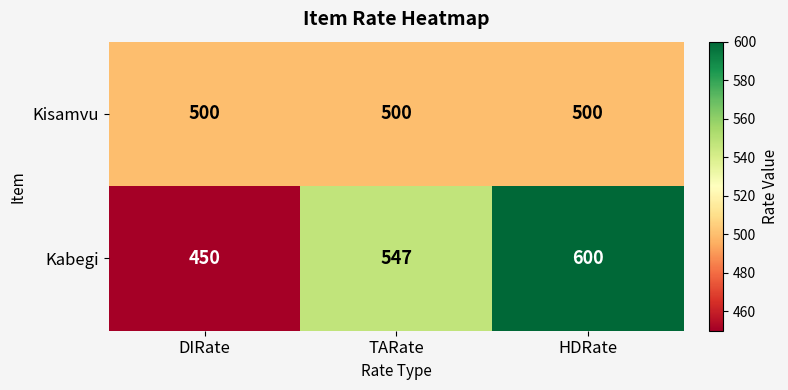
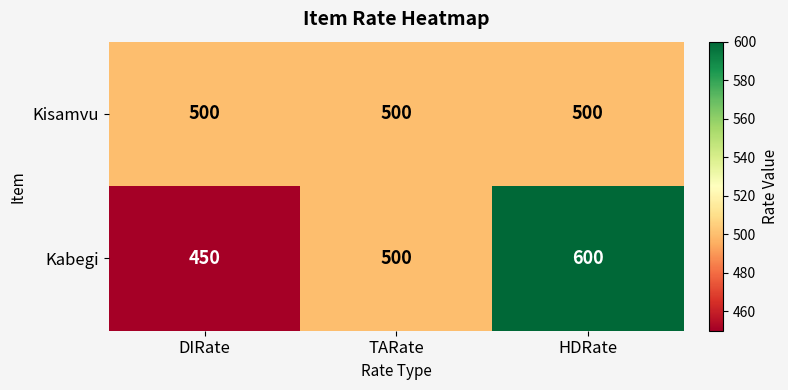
  {
    "Kisamvu": {
      "DIRate": 500,
      "TARate": 500,
      "HDRate": 500
    },
    "Kabegi": {
      "DIRate": 450,
-     "TARate": 547,
+     "TARate": 500,
      "HDRate": 600
    }
  }
